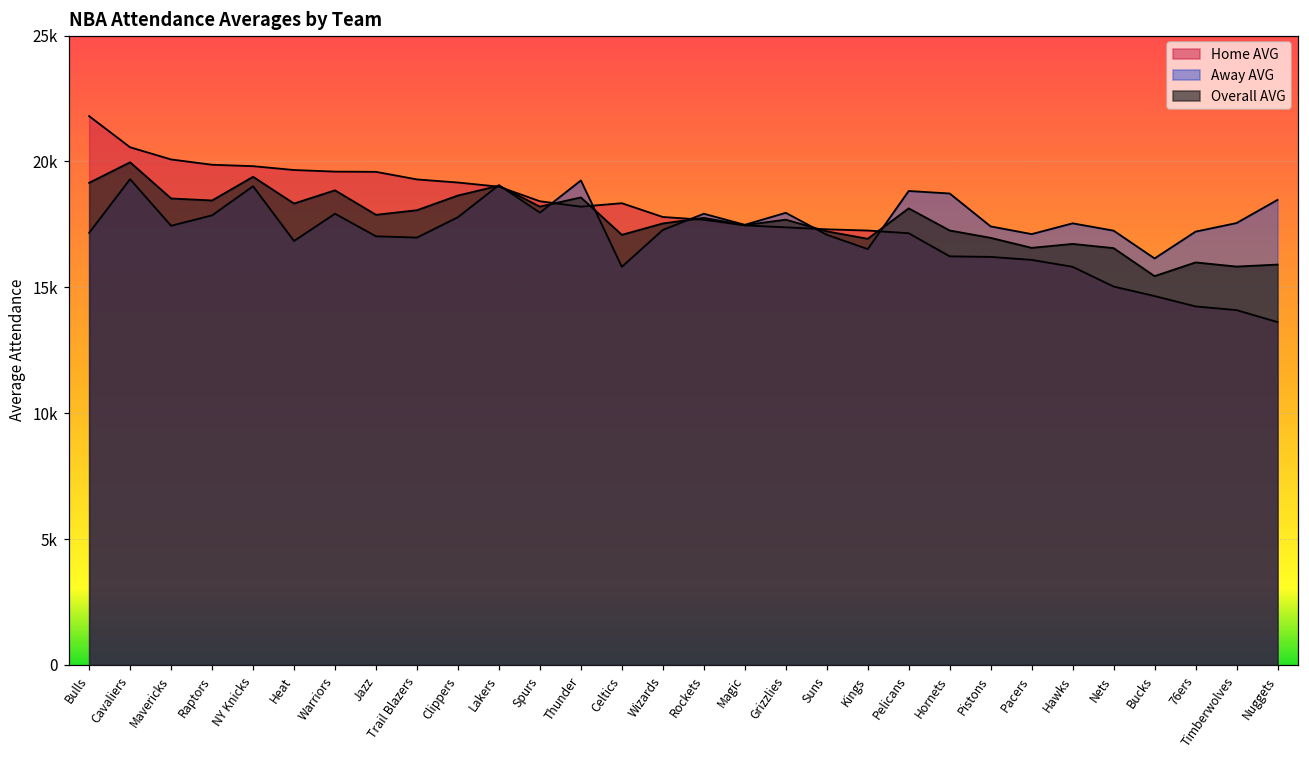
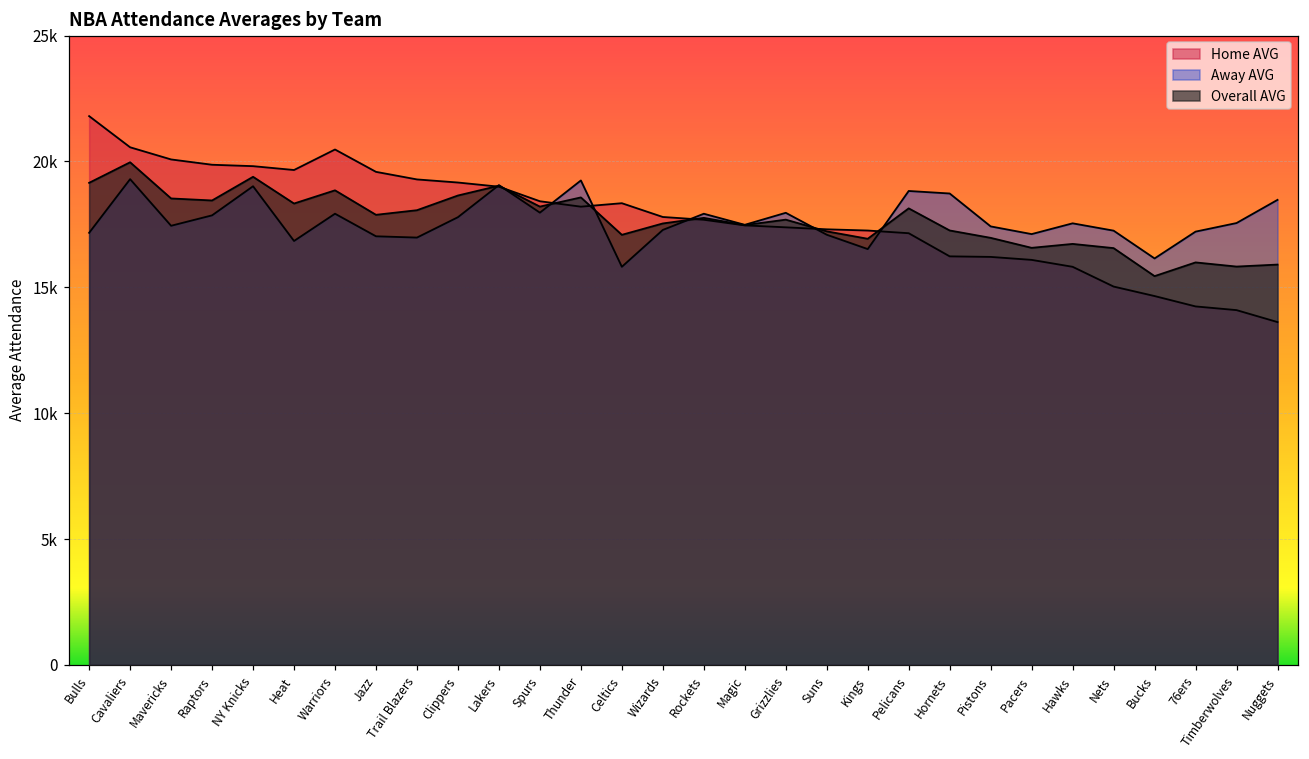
  {
    "Home AVG": {
      "Bulls": 21800,
      "Cavaliers": 20600,
      "Mavericks": 20100,
      "Raptors": 19900,
      "NY Knicks": 19800,
      "Heat": 19700,
-     "Warriors": 19600,
+     "Warriors": 20500,
      "Jazz": 19600,
      "Trail Blazers": 19300,
      "Clippers": 19200,
      "Spurs": 18400,
      "Thunder": 18200,
      "Celtics": 18300,
      "Wizards": 17800,
      "Grizzlies": 17400,
      "Kings": 17300,
      "Pelicans": 17100,
      "Hornets": 16200,
      "Pistons": 16200,
      "Pacers": 16100,
      "Hawks": 15800,
      "Nets": 15000,
      "Bucks": 14700,
      "76ers": 14200,
      "Timberwolves": 14100,
      "Nuggets": 13600
    },
    "Away AVG": {
      "Bulls": 17200,
      "Cavaliers": 19300,
      "Mavericks": 17400,
      "Raptors": 17900,
      "NY Knicks": 19000,
      "Heat": 16800,
      "Warriors": 17900,
      "Jazz": 17000,
      "Trail Blazers": 17000,
      "Clippers": 17800,
      "Spurs": 18000,
      "Thunder": 19200,
      "Celtics": 15800,
      "Wizards": 17300,
      "Rockets": 17900,
      "Grizzlies": 18000,
      "Suns": 17100,
      "Kings": 16500,
      "Pelicans": 18800,
      "Hornets": 18700,
      "Pistons": 17400,
      "Pacers": 17100,
      "Hawks": 17500,
      "Nets": 17300,
      "Bucks": 16100,
      "76ers": 17200,
      "Timberwolves": 17600,
      "Nuggets": 18500
    },
    "Overall AVG": {
      "Bulls": 19200,
      "Cavaliers": 20000,
      "Mavericks": 18500,
      "Raptors": 18400,
      "NY Knicks": 19400,
      "Heat": 18300,
      "Warriors": 18900,
      "Jazz": 17900,
      "Trail Blazers": 18100,
      "Clippers": 18600,
      "Spurs": 18200,
      "Thunder": 18600,
      "Celtics": 17100,
      "Wizards": 17500,
      "Grizzlies": 17700,
      "Kings": 16900,
      "Pelicans": 18100,
      "Hornets": 17300,
      "Pistons": 17000,
      "Pacers": 16600,
      "Hawks": 16700,
      "Nets": 16600,
      "Bucks": 15400,
      "76ers": 16000,
      "Timberwolves": 15800,
      "Nuggets": 15900
    }
  }
